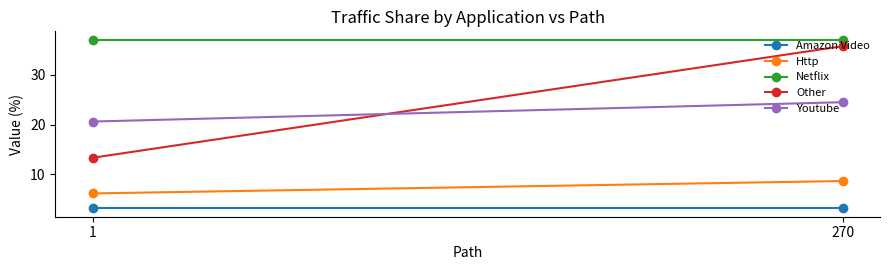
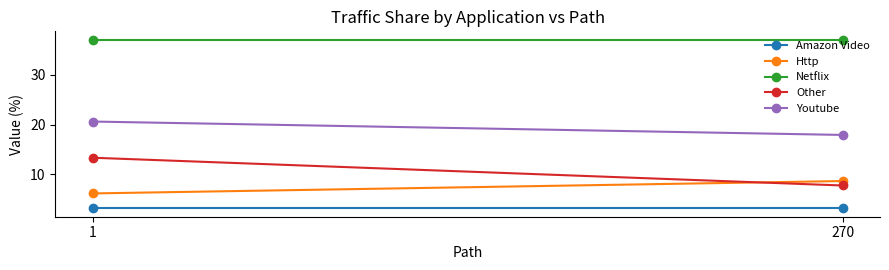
  {
    "Amazon Video": {
      "1": 3,
      "270": 3
    },
    "Http": {
      "1": 6,
      "270": 9
    },
    "Netflix": {
      "1": 37,
      "270": 37
    },
    "Other": {
      "1": 13,
-     "270": 36
+     "270": 8
    },
    "Youtube": {
      "1": 21,
-     "270": 25
+     "270": 18
    }
  }
